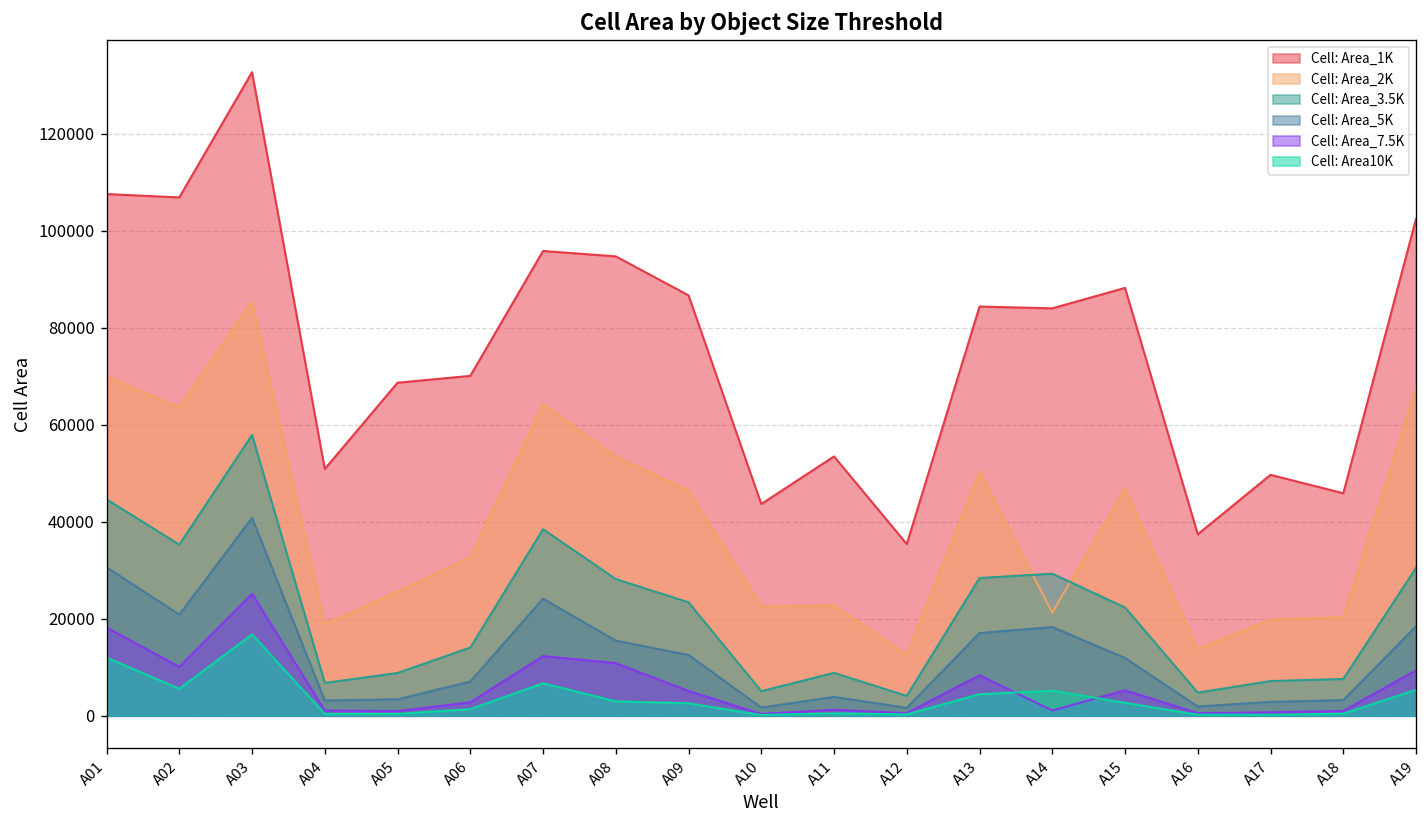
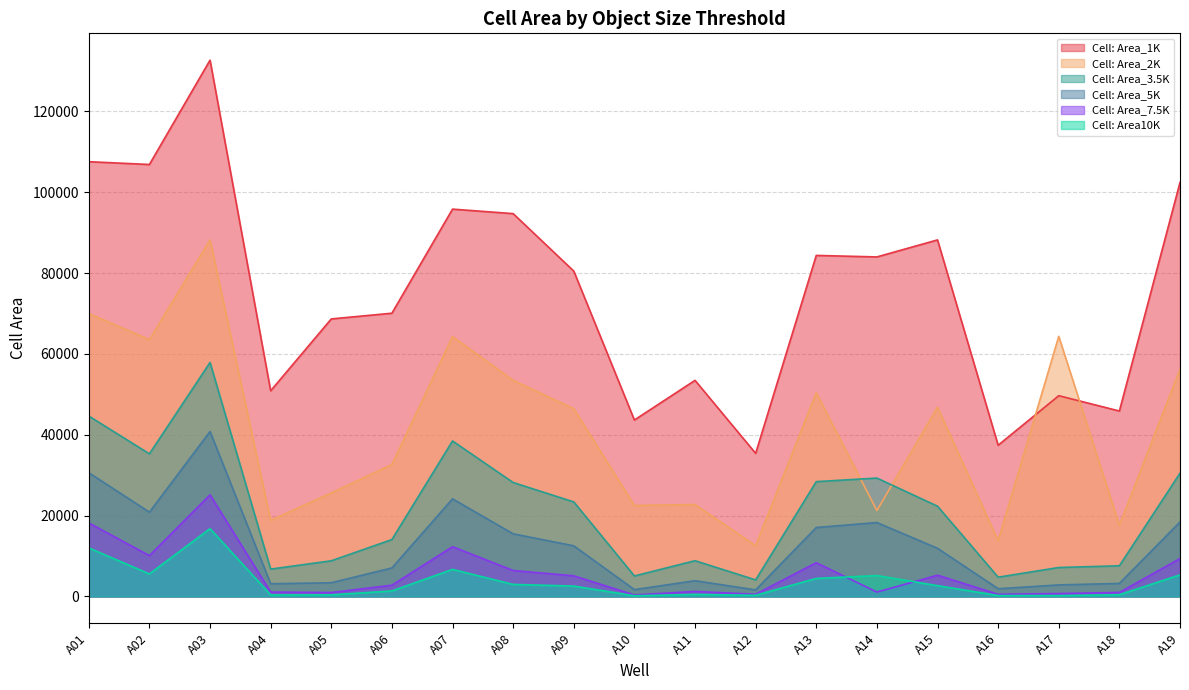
  {
    "Cell: Area_1K": {
      "A01": 108000,
      "A02": 107000,
      "A03": 133000,
      "A04": 51000,
      "A05": 69000,
      "A06": 70000,
      "A07": 96000,
      "A08": 95000,
-     "A09": 87000,
+     "A09": 80000,
      "A10": 44000,
      "A11": 53000,
      "A12": 35000,
      "A13": 84000,
      "A14": 84000,
      "A15": 88000,
      "A16": 37000,
      "A17": 50000,
      "A18": 46000,
      "A19": 102000
    },
    "Cell: Area_2K": {
      "A01": 70000,
      "A02": 64000,
-     "A03": 85000,
+     "A03": 88000,
      "A04": 19000,
      "A05": 26000,
      "A06": 33000,
      "A07": 64000,
      "A08": 53000,
      "A09": 46000,
      "A10": 22000,
      "A11": 23000,
      "A12": 13000,
      "A13": 50000,
      "A14": 21000,
      "A15": 47000,
      "A16": 14000,
-     "A17": 20000,
-     "A18": 20000,
-     "A19": 68000
+     "A17": 64000,
+     "A18": 18000,
+     "A19": 56000
    },
    "Cell: Area_7.5K": {
      "A01": 18000,
      "A02": 10000,
      "A03": 25000,
      "A04": 1000,
      "A06": 3000,
      "A07": 12000,
-     "A08": 11000,
+     "A08": 6000,
      "A09": 5000,
      "A11": 1000,
      "A13": 8000,
      "A14": 1000,
      "A15": 5000,
      "A19": 9000
    }
  }
